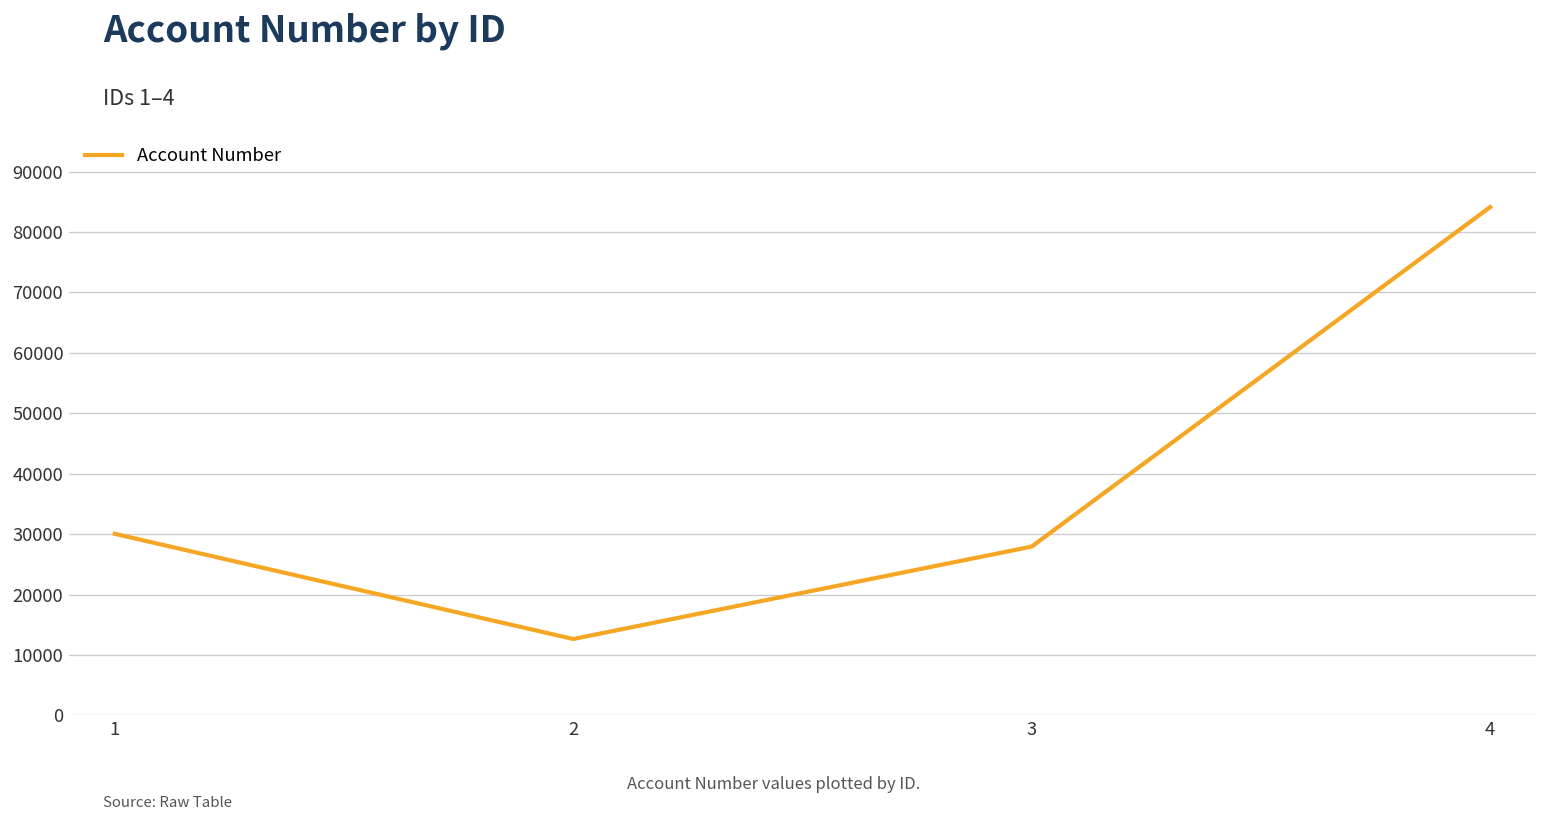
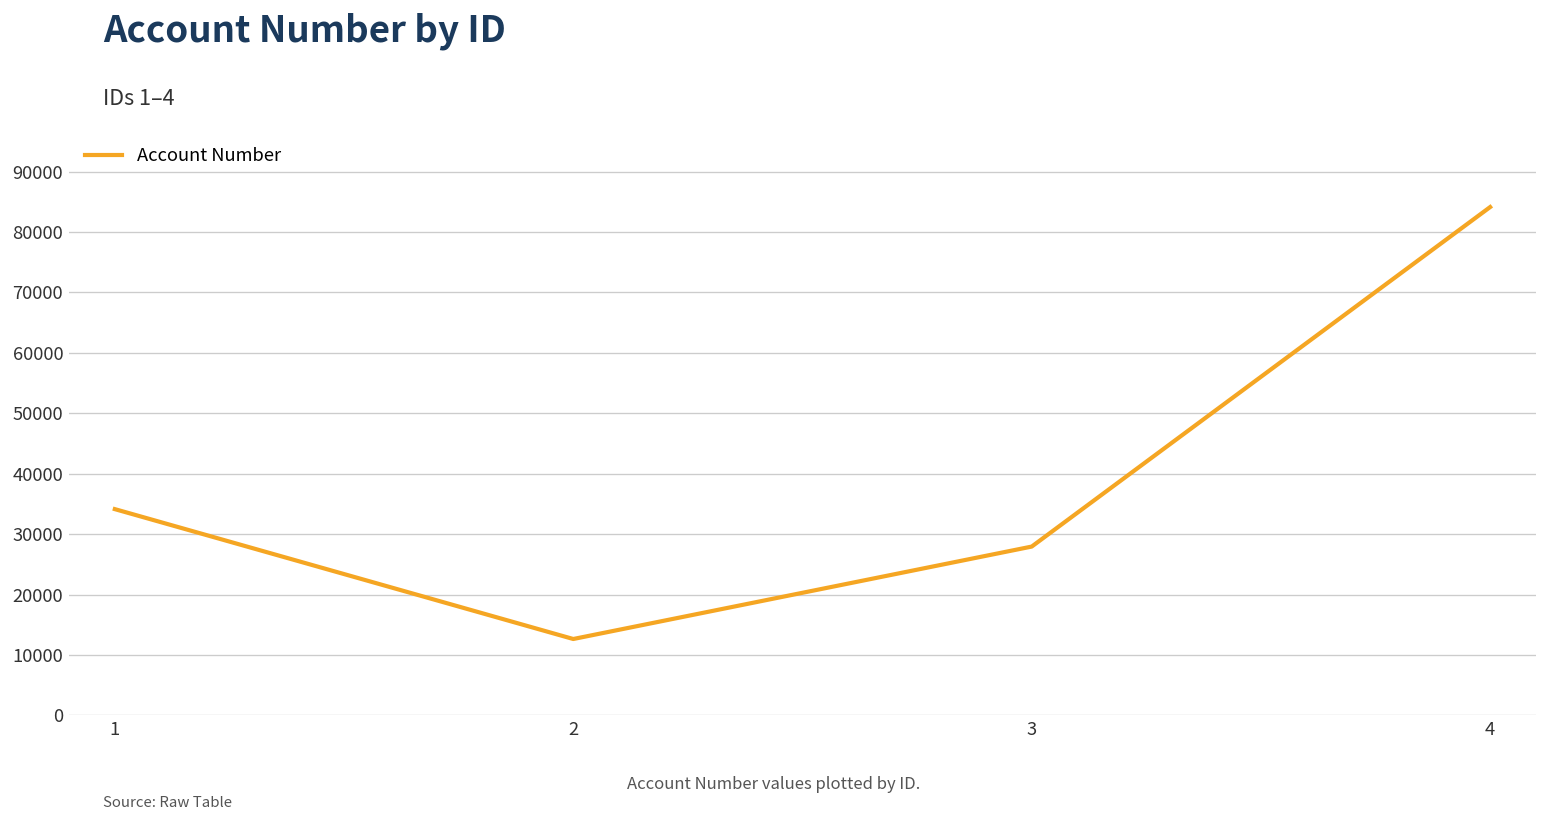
  {
-   "1": 30000,
+   "1": 34000,
    "2": 13000,
    "3": 28000,
    "4": 84000
  }
